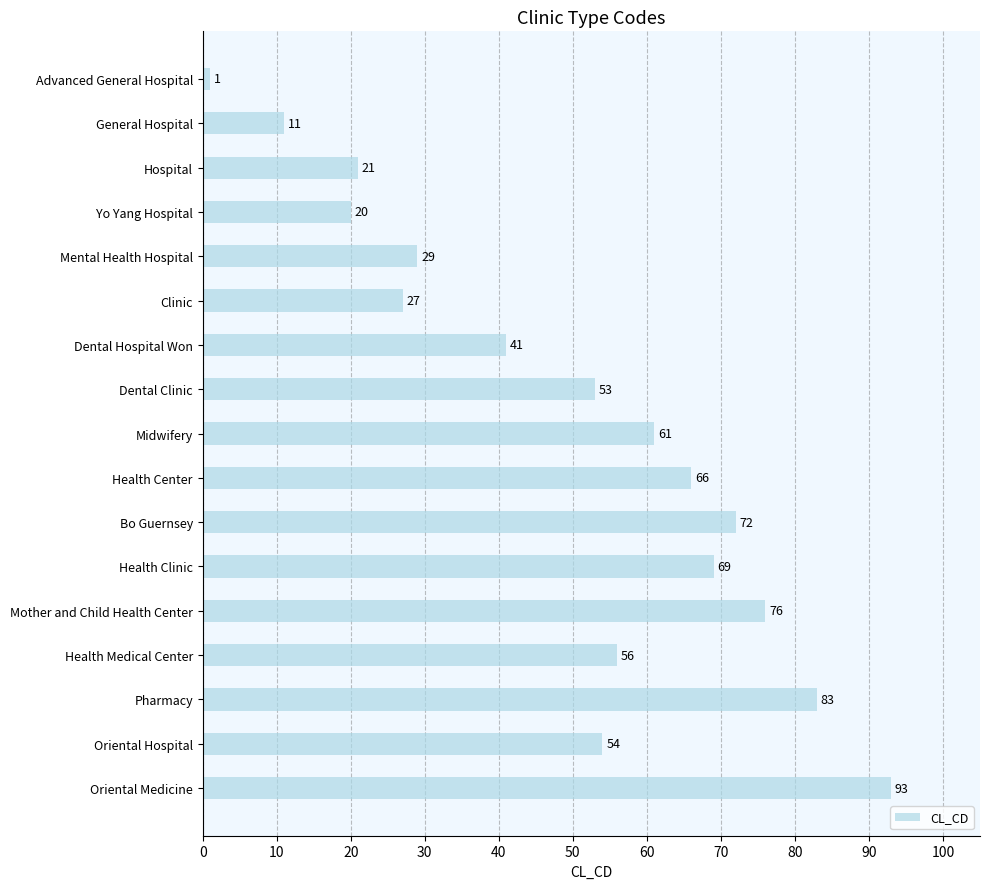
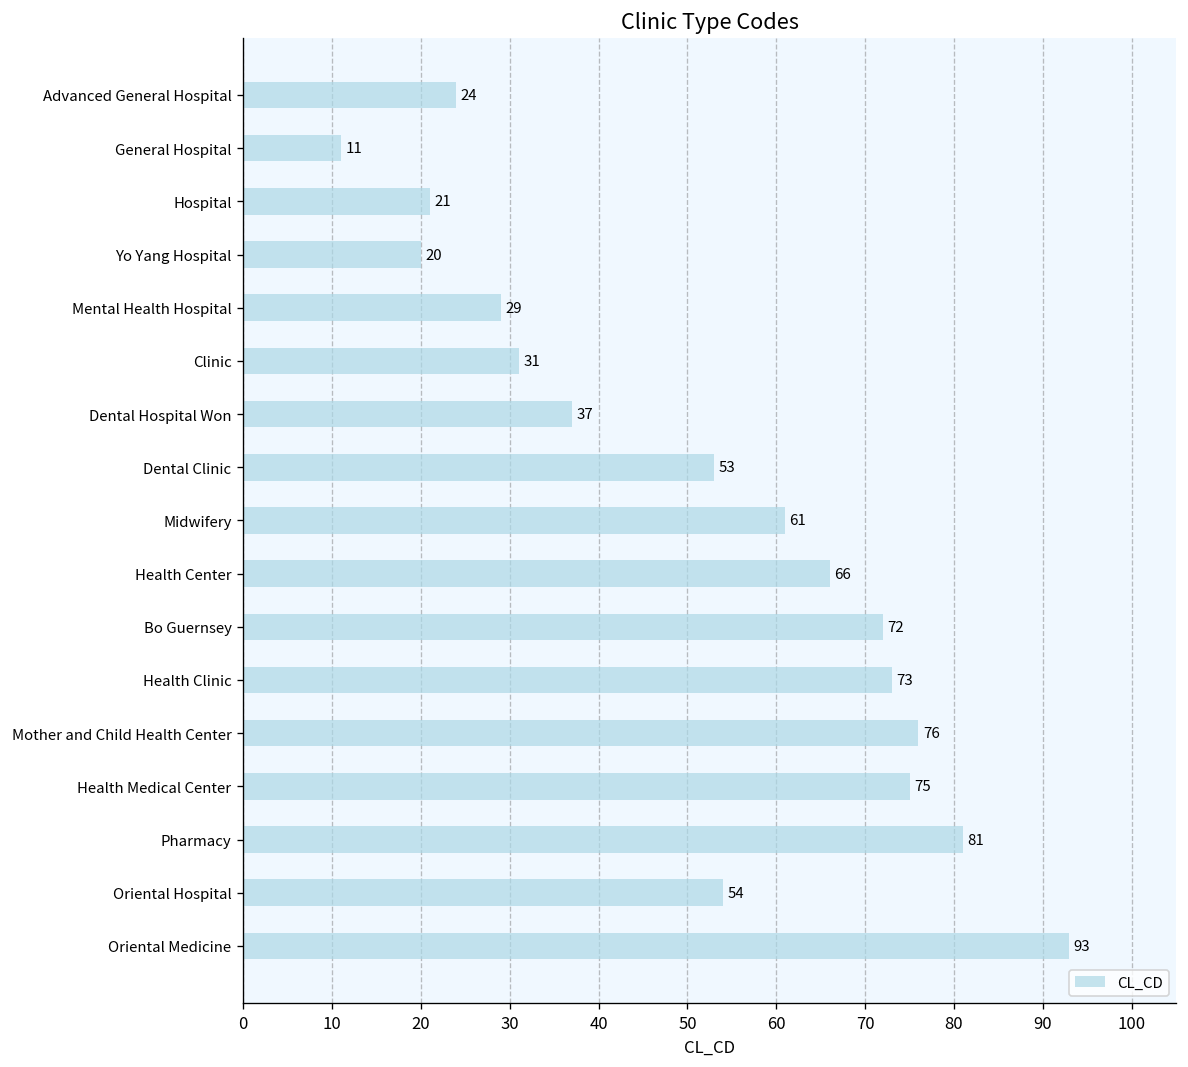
  {
-   "Advanced General Hospital": 1,
+   "Advanced General Hospital": 24,
    "General Hospital": 11,
    "Hospital": 21,
    "Yo Yang Hospital": 20,
    "Mental Health Hospital": 29,
-   "Clinic": 27,
-   "Dental Hospital Won": 41,
+   "Clinic": 31,
+   "Dental Hospital Won": 37,
    "Dental Clinic": 53,
    "Midwifery": 61,
    "Health Center": 66,
    "Bo Guernsey": 72,
-   "Health Clinic": 69,
+   "Health Clinic": 73,
    "Mother and Child Health Center": 76,
-   "Health Medical Center": 56,
-   "Pharmacy": 83,
+   "Health Medical Center": 75,
+   "Pharmacy": 81,
    "Oriental Hospital": 54,
    "Oriental Medicine": 93
  }
